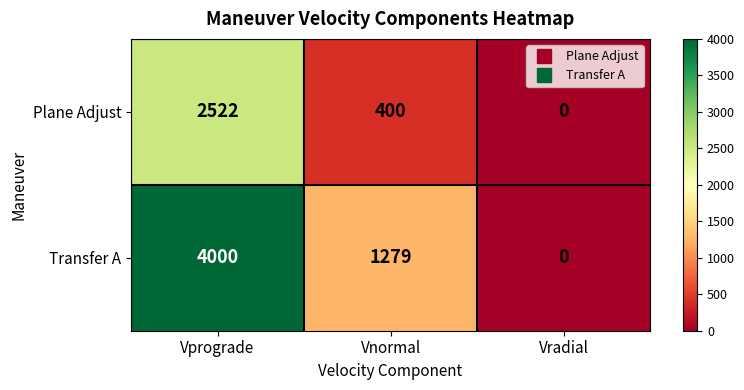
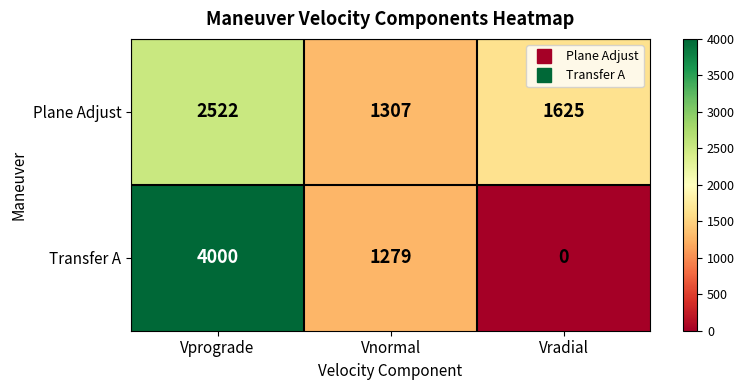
  {
    "Plane Adjust": {
      "Vprograde": 2522,
-     "Vnormal": 400,
-     "Vradial": 0
+     "Vnormal": 1307,
+     "Vradial": 1625
    },
    "Transfer A": {
      "Vprograde": 4000,
      "Vnormal": 1279,
      "Vradial": 0
    }
  }
